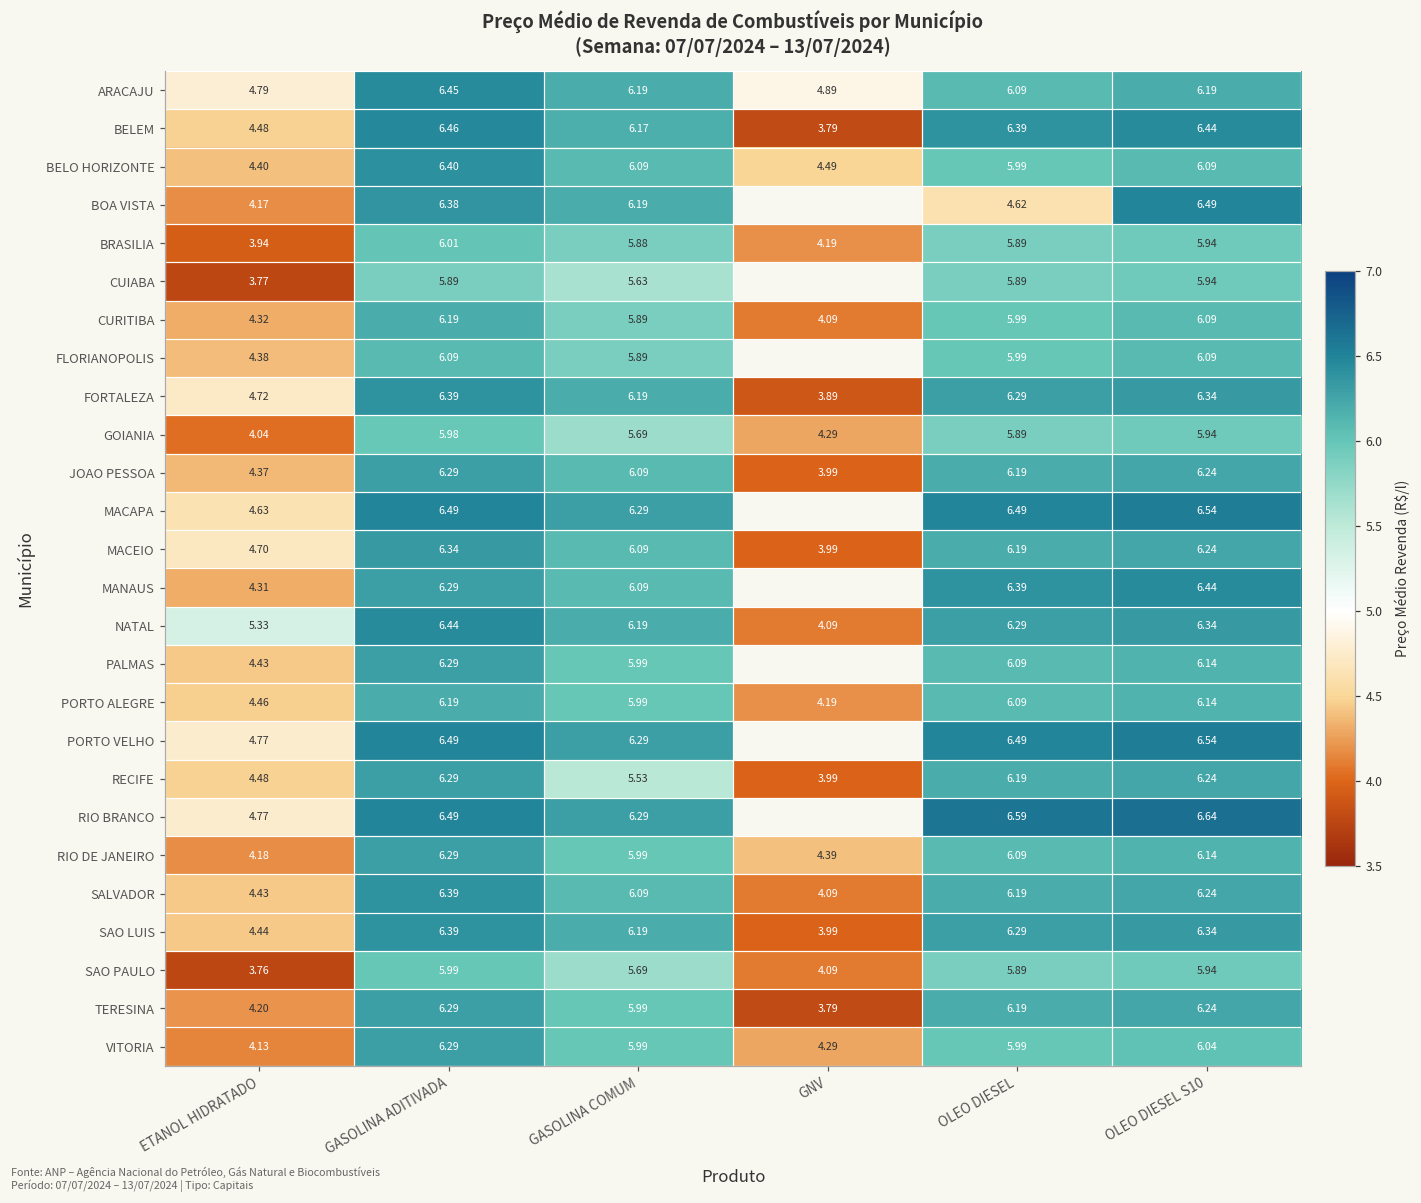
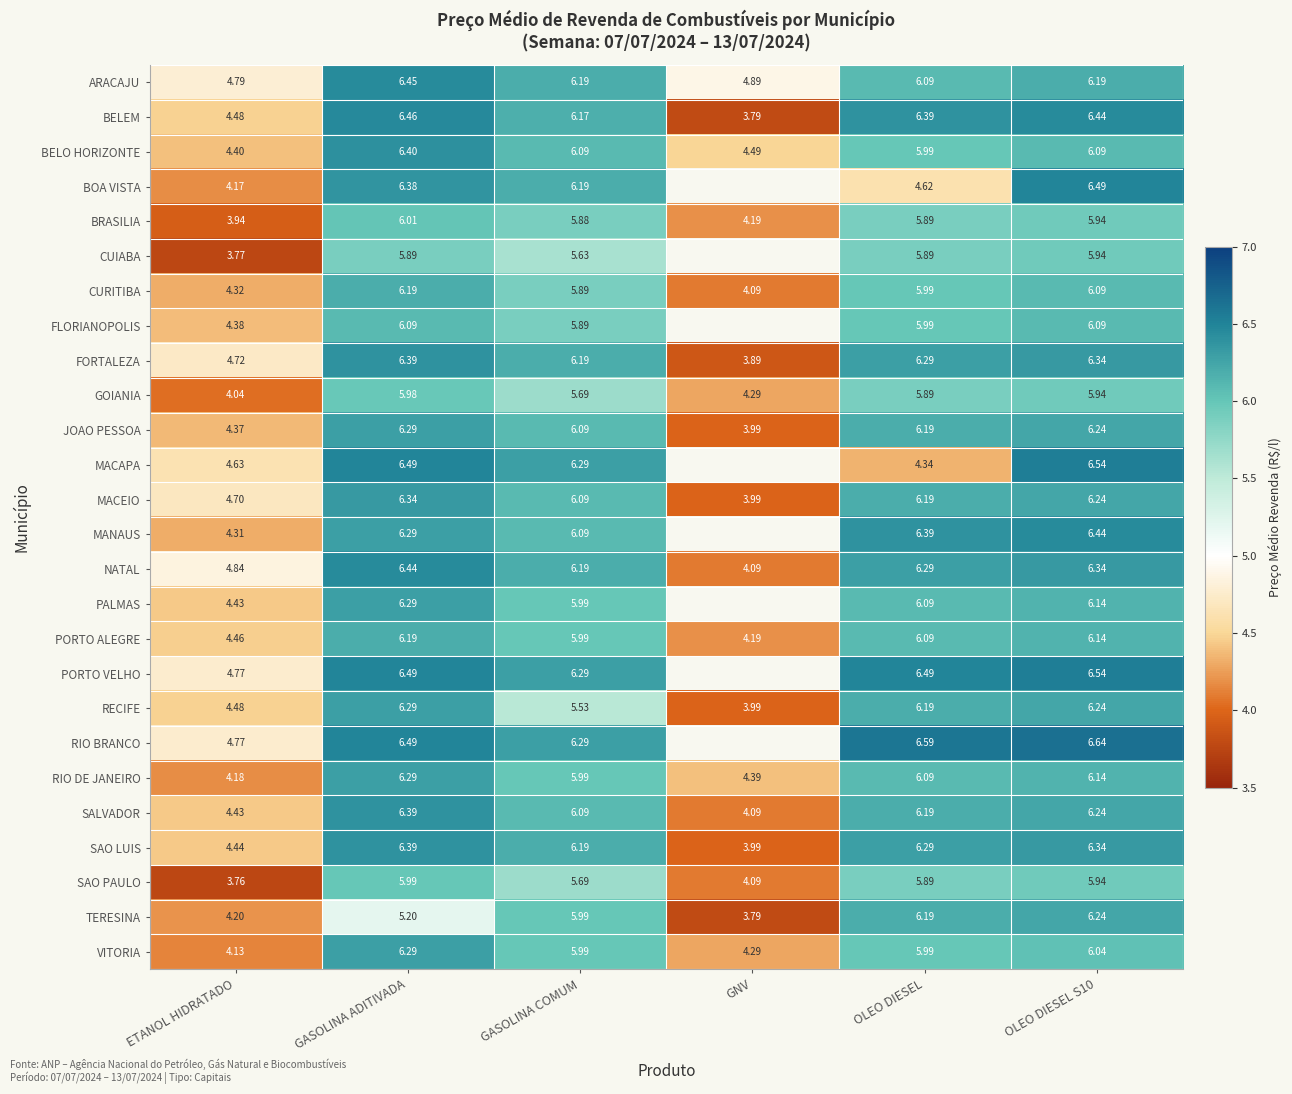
  {
    "ARACAJU": {
      "ETANOL HIDRATADO": 4.79,
      "GASOLINA ADITIVADA": 6.45,
      "GASOLINA COMUM": 6.19,
      "GNV": 4.89,
      "OLEO DIESEL": 6.09,
      "OLEO DIESEL S10": 6.19
    },
    "BELEM": {
      "ETANOL HIDRATADO": 4.48,
      "GASOLINA ADITIVADA": 6.46,
      "GASOLINA COMUM": 6.17,
      "GNV": 3.79,
      "OLEO DIESEL": 6.39,
      "OLEO DIESEL S10": 6.44
    },
    "BELO HORIZONTE": {
      "ETANOL HIDRATADO": 4.40,
      "GASOLINA ADITIVADA": 6.40,
      "GASOLINA COMUM": 6.09,
      "GNV": 4.49,
      "OLEO DIESEL": 5.99,
      "OLEO DIESEL S10": 6.09
    },
    "BOA VISTA": {
      "ETANOL HIDRATADO": 4.17,
      "GASOLINA ADITIVADA": 6.38,
      "GASOLINA COMUM": 6.19,
      "OLEO DIESEL": 4.62,
      "OLEO DIESEL S10": 6.49
    },
    "BRASILIA": {
      "ETANOL HIDRATADO": 3.94,
      "GASOLINA ADITIVADA": 6.01,
      "GASOLINA COMUM": 5.88,
      "GNV": 4.19,
      "OLEO DIESEL": 5.89,
      "OLEO DIESEL S10": 5.94
    },
    "CUIABA": {
      "ETANOL HIDRATADO": 3.77,
      "GASOLINA ADITIVADA": 5.89,
      "GASOLINA COMUM": 5.63,
      "OLEO DIESEL": 5.89,
      "OLEO DIESEL S10": 5.94
    },
    "CURITIBA": {
      "ETANOL HIDRATADO": 4.32,
      "GASOLINA ADITIVADA": 6.19,
      "GASOLINA COMUM": 5.89,
      "GNV": 4.09,
      "OLEO DIESEL": 5.99,
      "OLEO DIESEL S10": 6.09
    },
    "FLORIANOPOLIS": {
      "ETANOL HIDRATADO": 4.38,
      "GASOLINA ADITIVADA": 6.09,
      "GASOLINA COMUM": 5.89,
      "OLEO DIESEL": 5.99,
      "OLEO DIESEL S10": 6.09
    },
    "FORTALEZA": {
      "ETANOL HIDRATADO": 4.72,
      "GASOLINA ADITIVADA": 6.39,
      "GASOLINA COMUM": 6.19,
      "GNV": 3.89,
      "OLEO DIESEL": 6.29,
      "OLEO DIESEL S10": 6.34
    },
    "GOIANIA": {
      "ETANOL HIDRATADO": 4.04,
      "GASOLINA ADITIVADA": 5.98,
      "GASOLINA COMUM": 5.69,
      "GNV": 4.29,
      "OLEO DIESEL": 5.89,
      "OLEO DIESEL S10": 5.94
    },
    "JOAO PESSOA": {
      "ETANOL HIDRATADO": 4.37,
      "GASOLINA ADITIVADA": 6.29,
      "GASOLINA COMUM": 6.09,
      "GNV": 3.99,
      "OLEO DIESEL": 6.19,
      "OLEO DIESEL S10": 6.24
    },
    "MACAPA": {
      "ETANOL HIDRATADO": 4.63,
      "GASOLINA ADITIVADA": 6.49,
      "GASOLINA COMUM": 6.29,
-     "OLEO DIESEL": 6.49,
+     "OLEO DIESEL": 4.34,
      "OLEO DIESEL S10": 6.54
    },
    "MACEIO": {
      "ETANOL HIDRATADO": 4.70,
      "GASOLINA ADITIVADA": 6.34,
      "GASOLINA COMUM": 6.09,
      "GNV": 3.99,
      "OLEO DIESEL": 6.19,
      "OLEO DIESEL S10": 6.24
    },
    "MANAUS": {
      "ETANOL HIDRATADO": 4.31,
      "GASOLINA ADITIVADA": 6.29,
      "GASOLINA COMUM": 6.09,
      "OLEO DIESEL": 6.39,
      "OLEO DIESEL S10": 6.44
    },
    "NATAL": {
-     "ETANOL HIDRATADO": 5.33,
+     "ETANOL HIDRATADO": 4.84,
      "GASOLINA ADITIVADA": 6.44,
      "GASOLINA COMUM": 6.19,
      "GNV": 4.09,
      "OLEO DIESEL": 6.29,
      "OLEO DIESEL S10": 6.34
    },
    "PALMAS": {
      "ETANOL HIDRATADO": 4.43,
      "GASOLINA ADITIVADA": 6.29,
      "GASOLINA COMUM": 5.99,
      "OLEO DIESEL": 6.09,
      "OLEO DIESEL S10": 6.14
    },
    "PORTO ALEGRE": {
      "ETANOL HIDRATADO": 4.46,
      "GASOLINA ADITIVADA": 6.19,
      "GASOLINA COMUM": 5.99,
      "GNV": 4.19,
      "OLEO DIESEL": 6.09,
      "OLEO DIESEL S10": 6.14
    },
    "PORTO VELHO": {
      "ETANOL HIDRATADO": 4.77,
      "GASOLINA ADITIVADA": 6.49,
      "GASOLINA COMUM": 6.29,
      "OLEO DIESEL": 6.49,
      "OLEO DIESEL S10": 6.54
    },
    "RECIFE": {
      "ETANOL HIDRATADO": 4.48,
      "GASOLINA ADITIVADA": 6.29,
      "GASOLINA COMUM": 5.53,
      "GNV": 3.99,
      "OLEO DIESEL": 6.19,
      "OLEO DIESEL S10": 6.24
    },
    "RIO BRANCO": {
      "ETANOL HIDRATADO": 4.77,
      "GASOLINA ADITIVADA": 6.49,
      "GASOLINA COMUM": 6.29,
      "OLEO DIESEL": 6.59,
      "OLEO DIESEL S10": 6.64
    },
    "RIO DE JANEIRO": {
      "ETANOL HIDRATADO": 4.18,
      "GASOLINA ADITIVADA": 6.29,
      "GASOLINA COMUM": 5.99,
      "GNV": 4.39,
      "OLEO DIESEL": 6.09,
      "OLEO DIESEL S10": 6.14
    },
    "SALVADOR": {
      "ETANOL HIDRATADO": 4.43,
      "GASOLINA ADITIVADA": 6.39,
      "GASOLINA COMUM": 6.09,
      "GNV": 4.09,
      "OLEO DIESEL": 6.19,
      "OLEO DIESEL S10": 6.24
    },
    "SAO LUIS": {
      "ETANOL HIDRATADO": 4.44,
      "GASOLINA ADITIVADA": 6.39,
      "GASOLINA COMUM": 6.19,
      "GNV": 3.99,
      "OLEO DIESEL": 6.29,
      "OLEO DIESEL S10": 6.34
    },
    "SAO PAULO": {
      "ETANOL HIDRATADO": 3.76,
      "GASOLINA ADITIVADA": 5.99,
      "GASOLINA COMUM": 5.69,
      "GNV": 4.09,
      "OLEO DIESEL": 5.89,
      "OLEO DIESEL S10": 5.94
    },
    "TERESINA": {
      "ETANOL HIDRATADO": 4.20,
-     "GASOLINA ADITIVADA": 6.29,
+     "GASOLINA ADITIVADA": 5.20,
      "GASOLINA COMUM": 5.99,
      "GNV": 3.79,
      "OLEO DIESEL": 6.19,
      "OLEO DIESEL S10": 6.24
    },
    "VITORIA": {
      "ETANOL HIDRATADO": 4.13,
      "GASOLINA ADITIVADA": 6.29,
      "GASOLINA COMUM": 5.99,
      "GNV": 4.29,
      "OLEO DIESEL": 5.99,
      "OLEO DIESEL S10": 6.04
    }
  }
